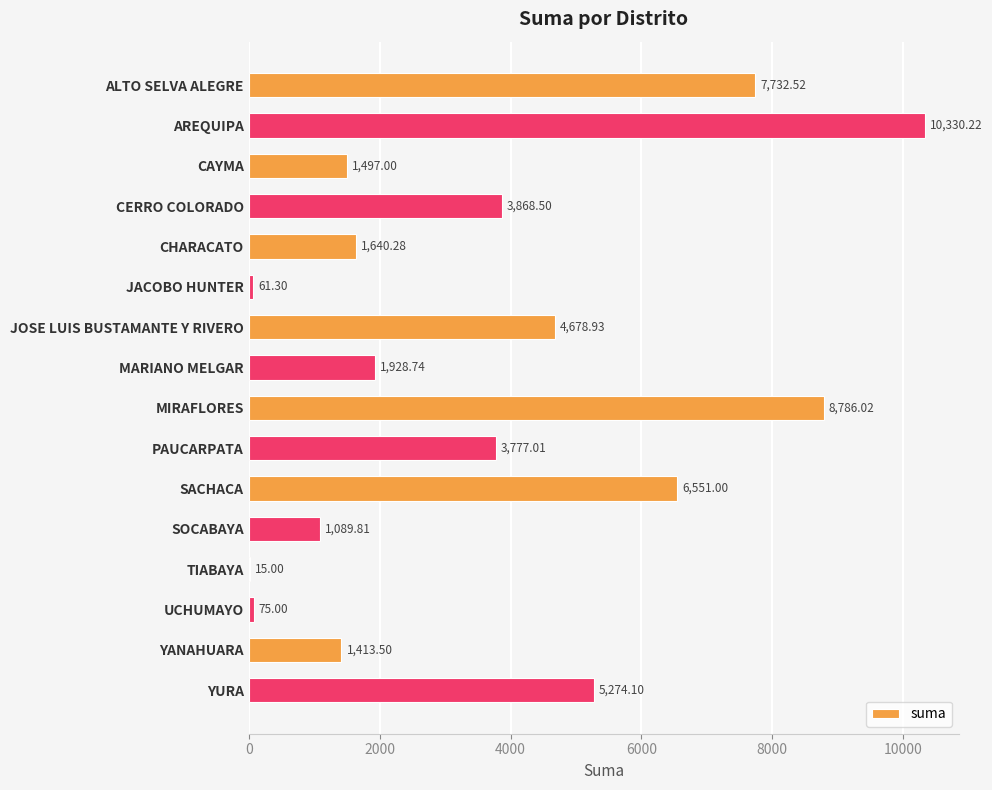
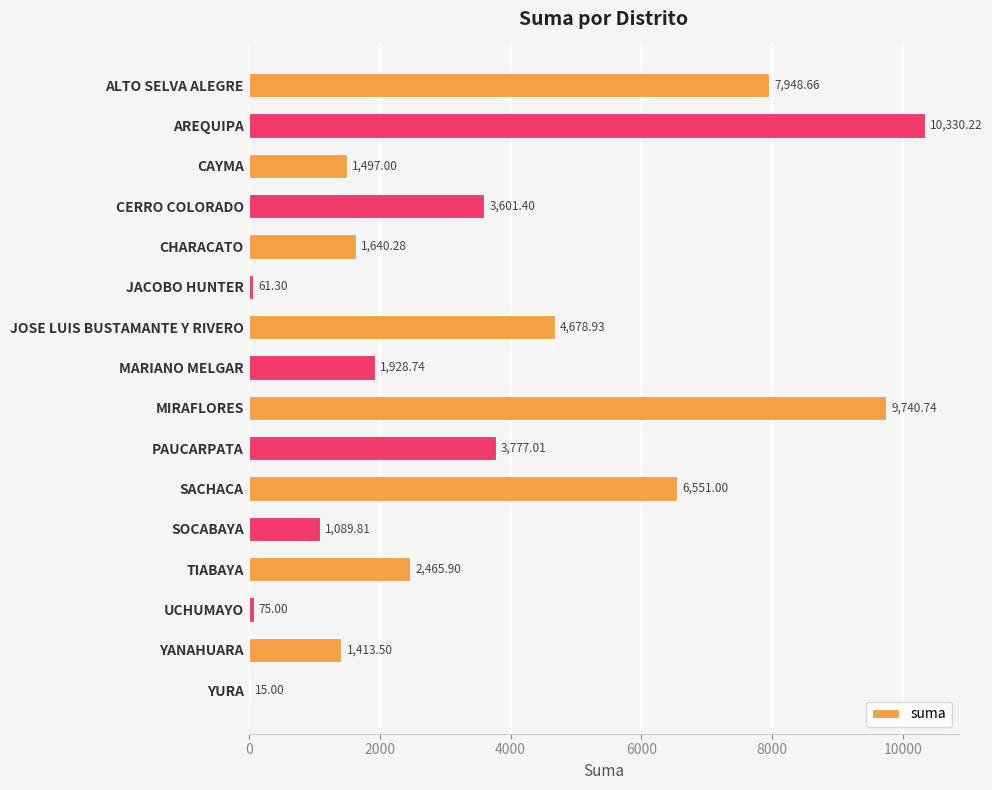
  {
-   "ALTO SELVA ALEGRE": "7,732.52",
+   "ALTO SELVA ALEGRE": "7,948.66",
    "AREQUIPA": "10,330.22",
    "CAYMA": "1,497.00",
-   "CERRO COLORADO": "3,868.50",
+   "CERRO COLORADO": "3,601.40",
    "CHARACATO": "1,640.28",
    "JACOBO HUNTER": "61.30",
    "JOSE LUIS BUSTAMANTE Y RIVERO": "4,678.93",
    "MARIANO MELGAR": "1,928.74",
-   "MIRAFLORES": "8,786.02",
+   "MIRAFLORES": "9,740.74",
    "PAUCARPATA": "3,777.01",
    "SACHACA": "6,551.00",
    "SOCABAYA": "1,089.81",
-   "TIABAYA": "15.00",
+   "TIABAYA": "2,465.90",
    "UCHUMAYO": "75.00",
    "YANAHUARA": "1,413.50",
-   "YURA": "5,274.10"
+   "YURA": "15.00"
  }
